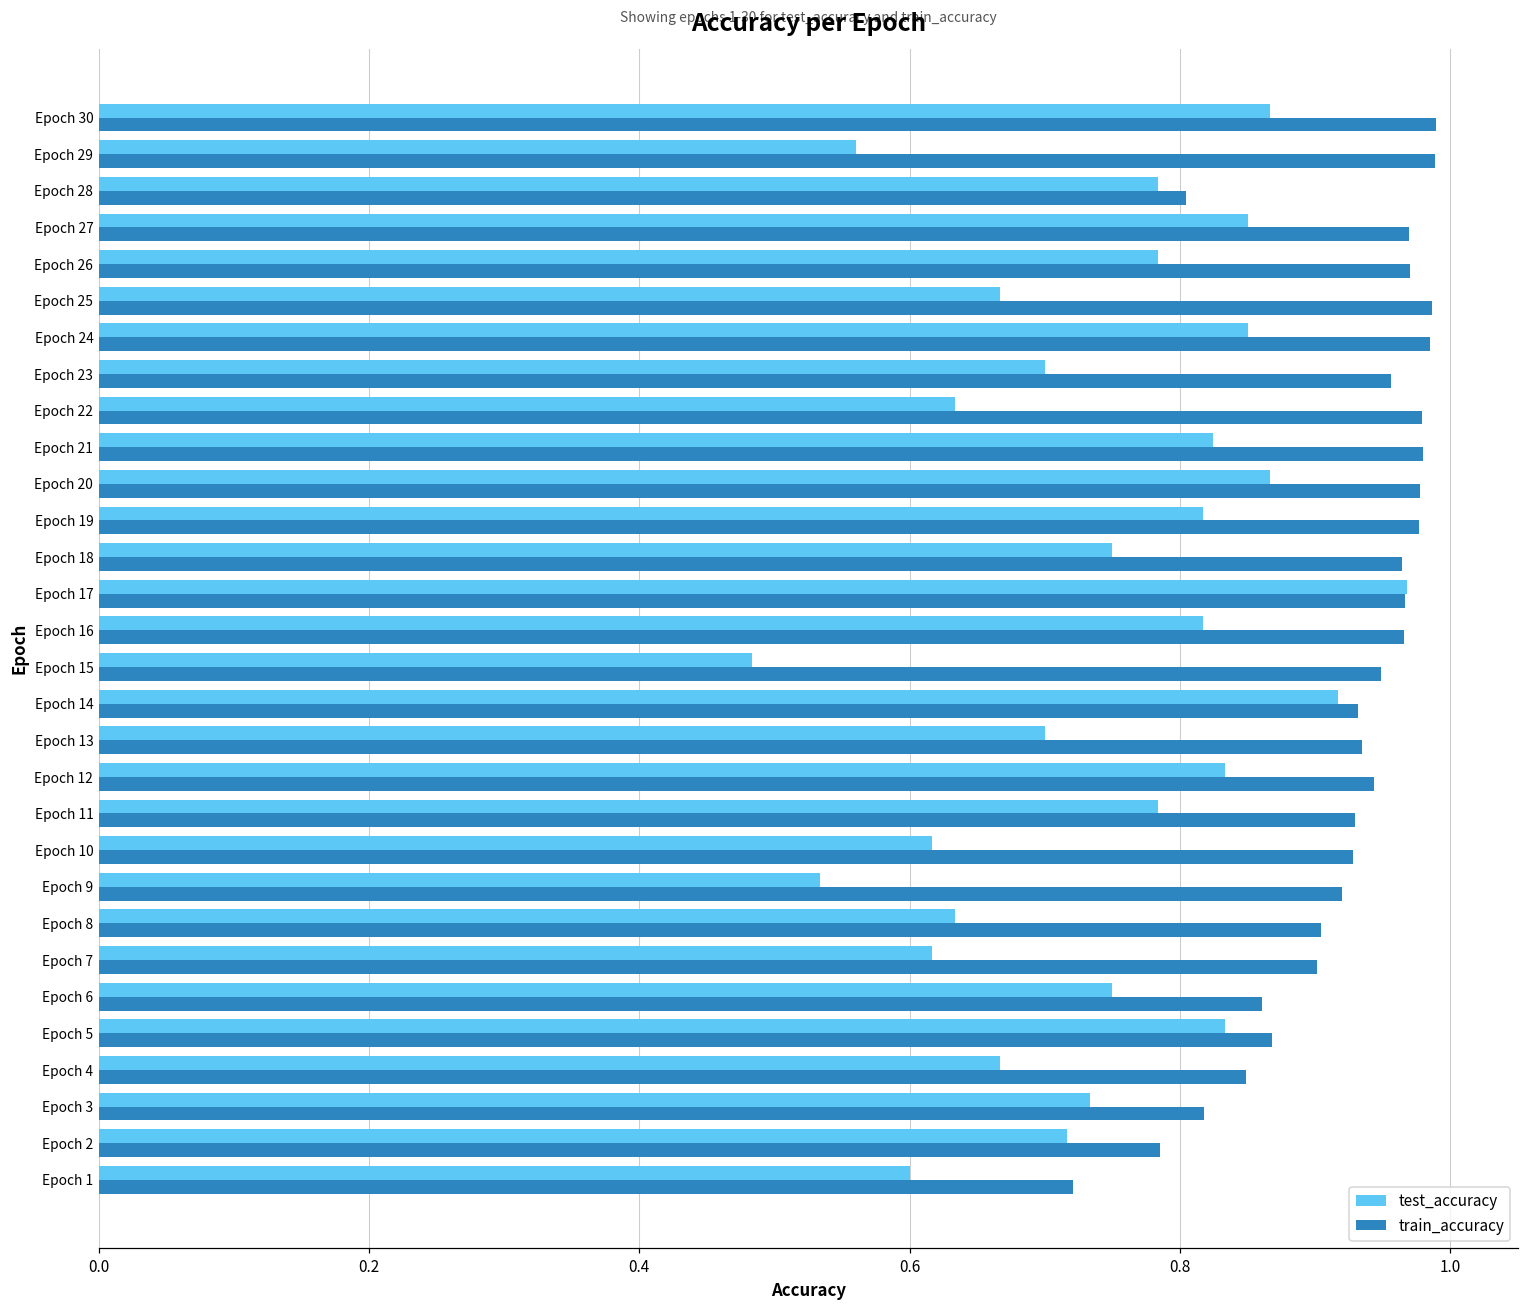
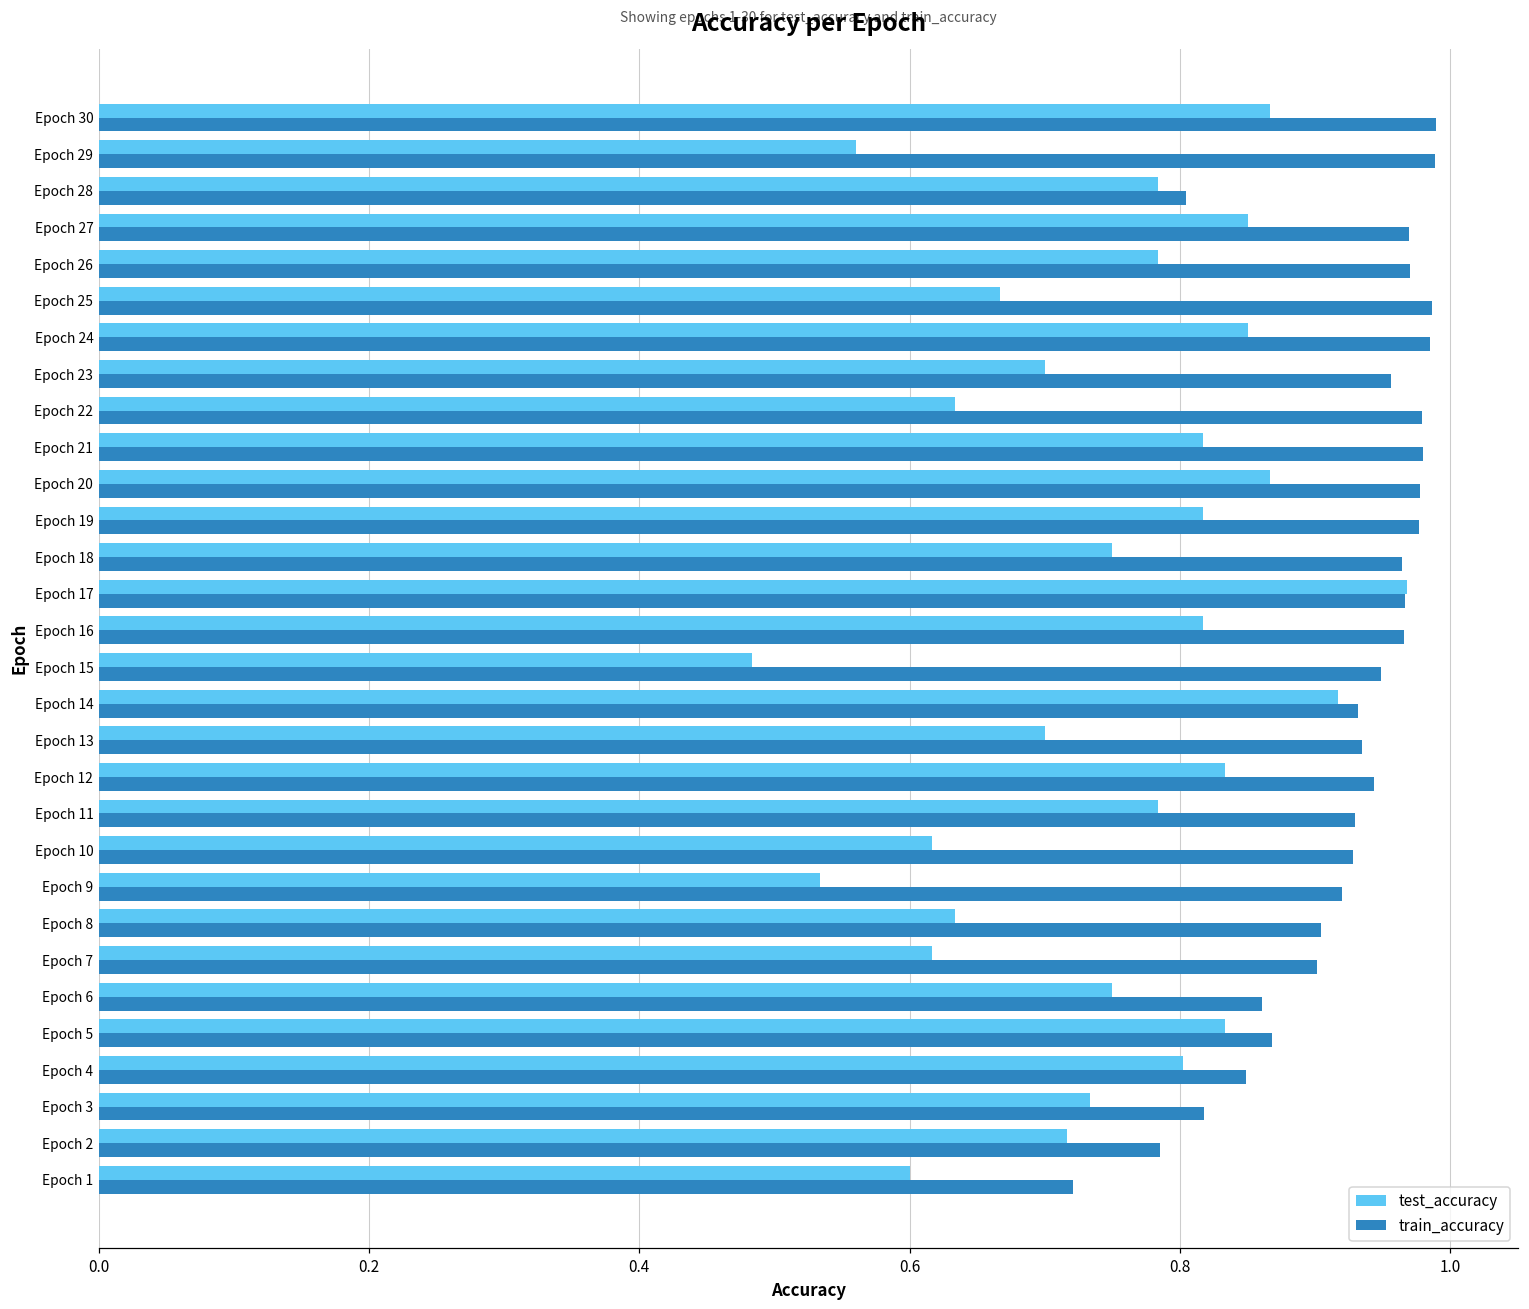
  {
    "test_accuracy": {
      "Epoch 30": 0.867,
      "Epoch 29": 0.560,
      "Epoch 28": 0.783,
      "Epoch 27": 0.850,
      "Epoch 26": 0.783,
      "Epoch 25": 0.667,
      "Epoch 24": 0.850,
      "Epoch 23": 0.700,
      "Epoch 22": 0.633,
-     "Epoch 21": 0.825,
+     "Epoch 21": 0.817,
      "Epoch 20": 0.867,
      "Epoch 19": 0.817,
      "Epoch 18": 0.750,
      "Epoch 17": 0.968,
      "Epoch 16": 0.817,
      "Epoch 15": 0.483,
      "Epoch 14": 0.917,
      "Epoch 13": 0.700,
      "Epoch 12": 0.833,
      "Epoch 11": 0.783,
      "Epoch 10": 0.617,
      "Epoch 9": 0.533,
      "Epoch 8": 0.633,
      "Epoch 7": 0.617,
      "Epoch 6": 0.750,
      "Epoch 5": 0.833,
-     "Epoch 4": 0.667,
+     "Epoch 4": 0.802,
      "Epoch 3": 0.733,
      "Epoch 2": 0.717,
      "Epoch 1": 0.600
    },
    "train_accuracy": {
      "Epoch 30": 0.989,
      "Epoch 29": 0.988,
      "Epoch 28": 0.804,
      "Epoch 27": 0.969,
      "Epoch 26": 0.970,
      "Epoch 25": 0.986,
      "Epoch 24": 0.985,
      "Epoch 23": 0.956,
      "Epoch 22": 0.979,
      "Epoch 21": 0.980,
      "Epoch 20": 0.978,
      "Epoch 19": 0.977,
      "Epoch 18": 0.965,
      "Epoch 17": 0.967,
      "Epoch 16": 0.966,
      "Epoch 15": 0.949,
      "Epoch 14": 0.931,
      "Epoch 13": 0.934,
      "Epoch 12": 0.944,
      "Epoch 11": 0.929,
      "Epoch 10": 0.928,
      "Epoch 9": 0.920,
      "Epoch 8": 0.904,
      "Epoch 7": 0.901,
      "Epoch 6": 0.860,
      "Epoch 5": 0.868,
      "Epoch 4": 0.849,
      "Epoch 3": 0.818,
      "Epoch 2": 0.785,
      "Epoch 1": 0.721
    }
  }
